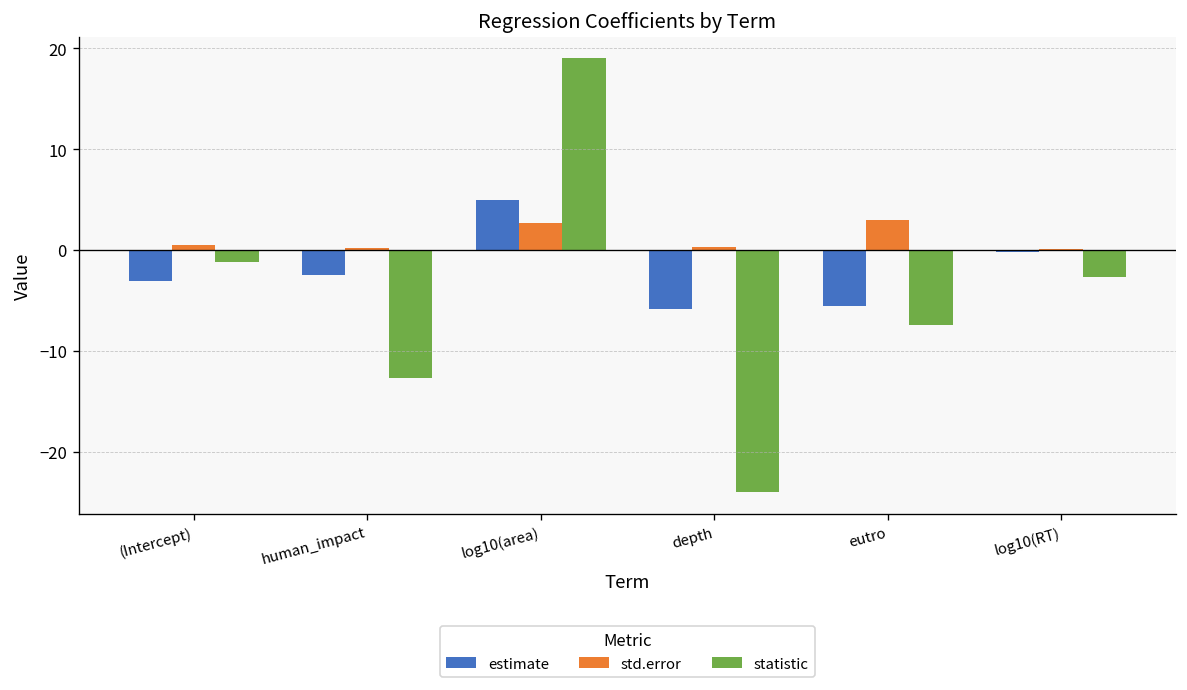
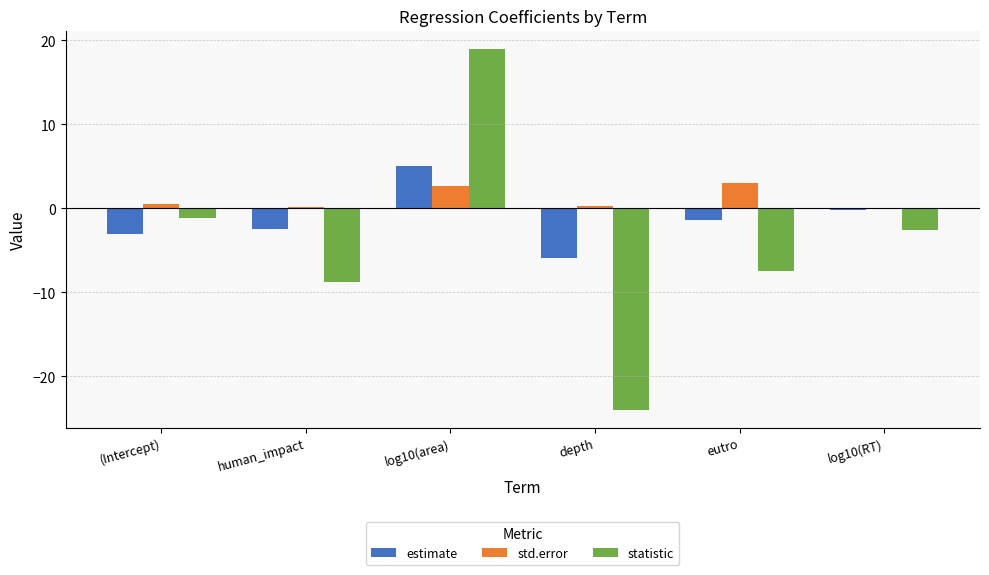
  {
    "estimate": {
      "(Intercept)": -3,
      "human_impact": -2,
      "log10(area)": 5,
      "depth": -6,
-     "eutro": -6
+     "eutro": -1
    },
    "std.error": {
      "(Intercept)": 0,
      "log10(area)": 3,
      "eutro": 3
    },
    "statistic": {
      "(Intercept)": -1,
-     "human_impact": -13,
+     "human_impact": -9,
      "log10(area)": 19,
      "depth": -24,
      "eutro": -7,
      "log10(RT)": -3
    }
  }
